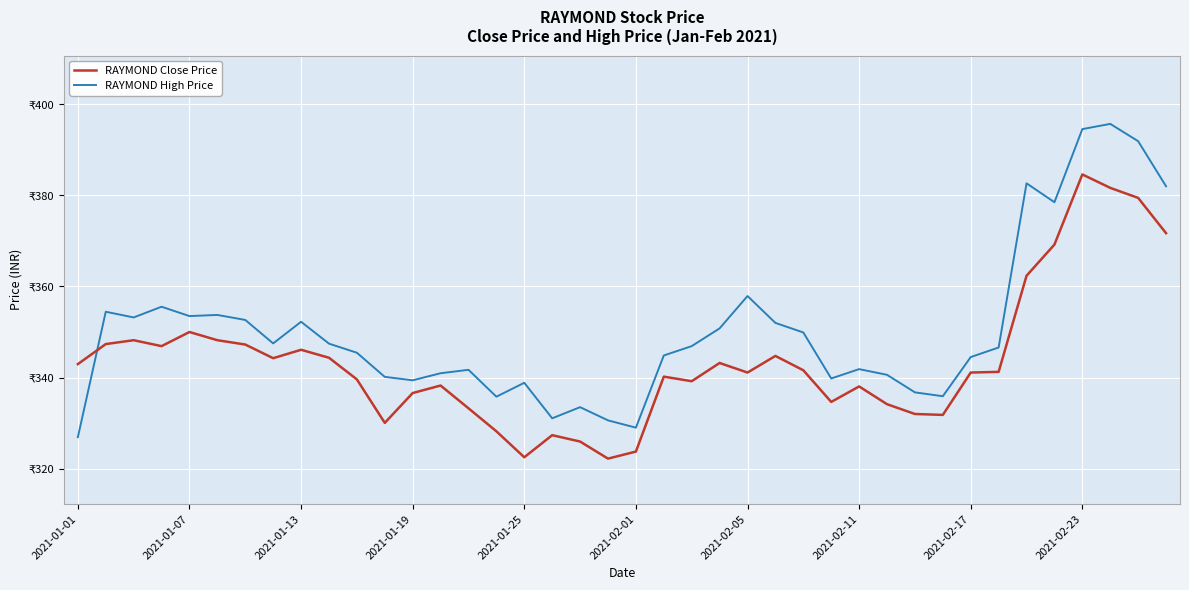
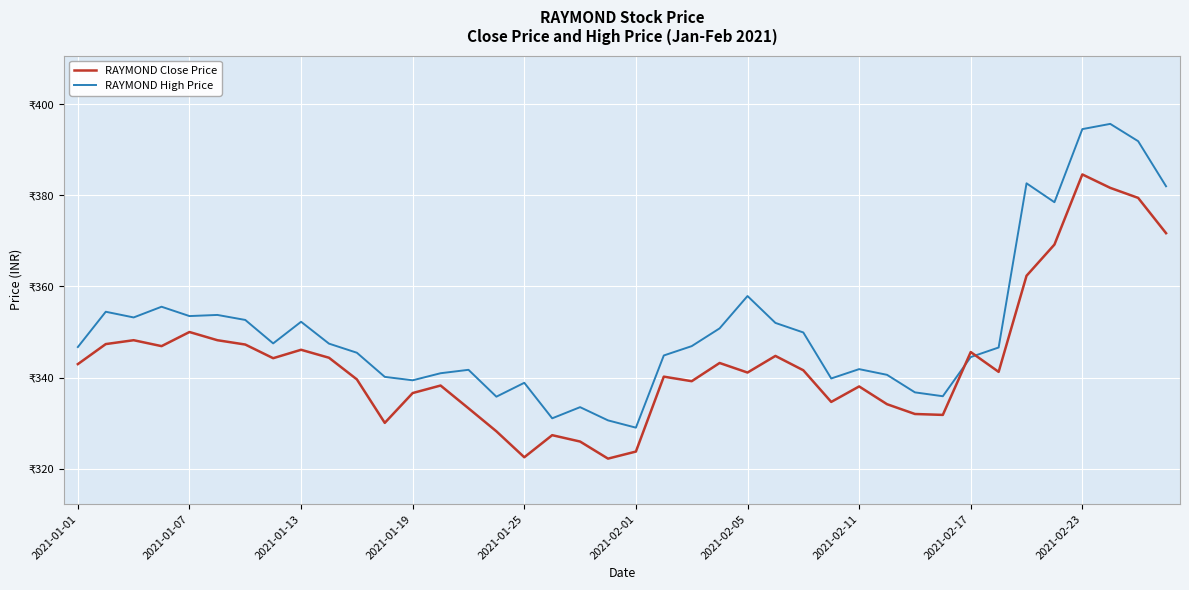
  {
    "RAYMOND Close Price": {
      "2021-01-01": "₹343",
      "2021-01-07": "₹350",
      "2021-01-13": "₹346",
      "2021-01-19": "₹337",
      "2021-01-25": "₹323",
      "2021-02-01": "₹324",
      "2021-02-05": "₹341",
      "2021-02-11": "₹338",
-     "2021-02-17": "₹341",
+     "2021-02-17": "₹346",
      "2021-02-23": "₹385"
    },
    "RAYMOND High Price": {
-     "2021-01-01": "₹327",
+     "2021-01-01": "₹347",
      "2021-01-07": "₹354",
      "2021-01-13": "₹352",
      "2021-01-19": "₹339",
      "2021-01-25": "₹339",
      "2021-02-01": "₹329",
      "2021-02-05": "₹358",
      "2021-02-11": "₹342",
      "2021-02-17": "₹345",
      "2021-02-23": "₹395"
    }
  }
